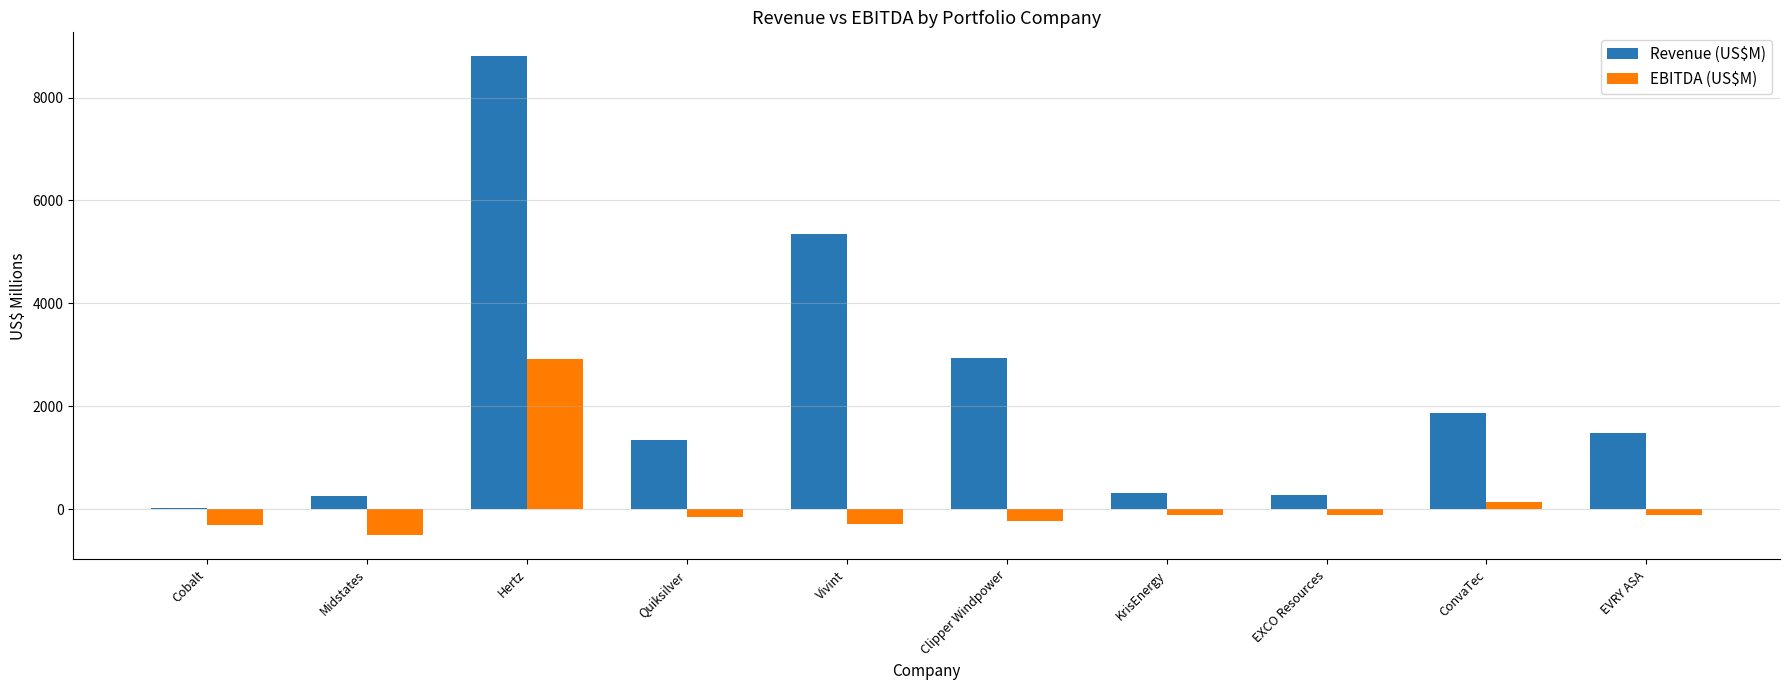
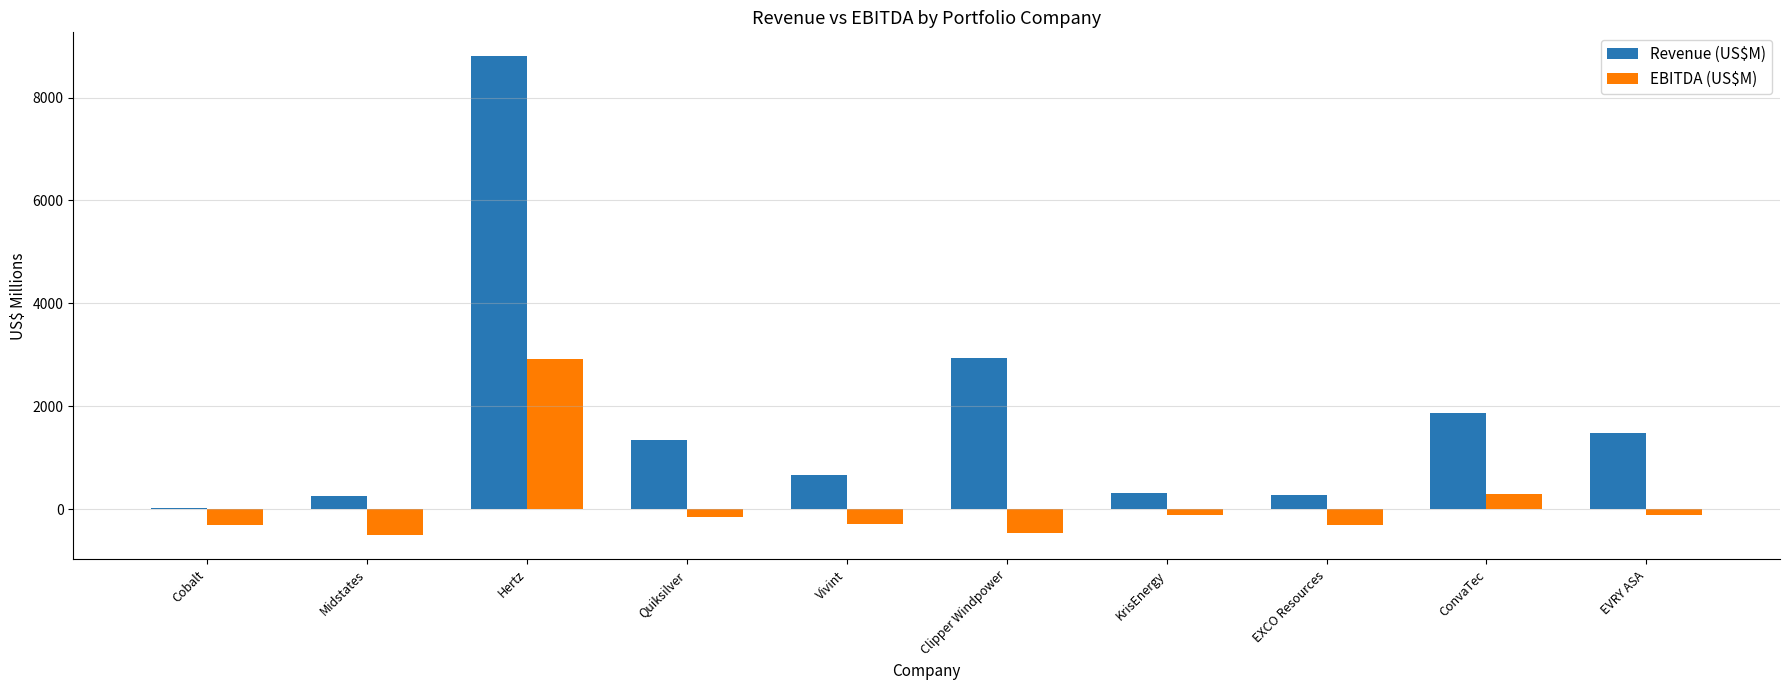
  {
    "Revenue (US$M)": {
      "Midstates": 200,
      "Hertz": 8800,
      "Quiksilver": 1300,
-     "Vivint": 5300,
+     "Vivint": 700,
      "Clipper Windpower": 2900,
      "KrisEnergy": 300,
      "EXCO Resources": 300,
      "ConvaTec": 1900,
      "EVRY ASA": 1500
    },
    "EBITDA (US$M)": {
      "Cobalt": -300,
      "Midstates": -500,
      "Hertz": 2900,
      "Quiksilver": -100,
      "Vivint": -300,
-     "Clipper Windpower": -200,
+     "Clipper Windpower": -500,
      "KrisEnergy": -100,
-     "EXCO Resources": -100,
-     "ConvaTec": 100,
+     "EXCO Resources": -300,
+     "ConvaTec": 300,
      "EVRY ASA": -100
    }
  }
